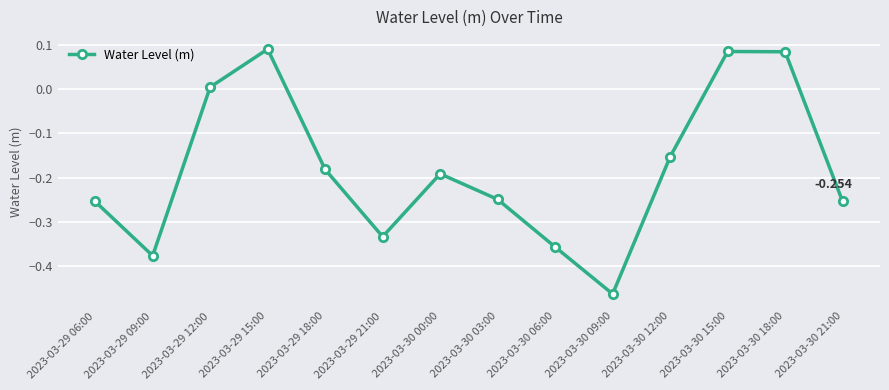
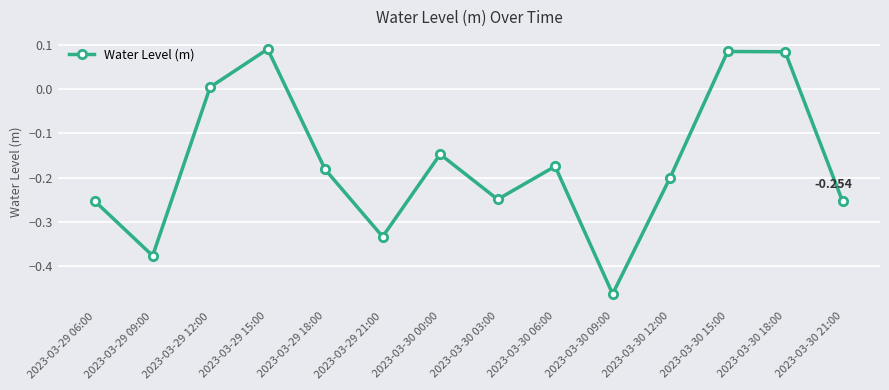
  {
    "2023-03-29 06:00": -0.25,
    "2023-03-29 09:00": -0.38,
    "2023-03-29 12:00": 0.00,
    "2023-03-29 15:00": 0.09,
    "2023-03-29 18:00": -0.18,
    "2023-03-29 21:00": -0.33,
-   "2023-03-30 00:00": -0.19,
+   "2023-03-30 00:00": -0.15,
    "2023-03-30 03:00": -0.25,
-   "2023-03-30 06:00": -0.36,
+   "2023-03-30 06:00": -0.17,
    "2023-03-30 09:00": -0.46,
-   "2023-03-30 12:00": -0.15,
+   "2023-03-30 12:00": -0.20,
    "2023-03-30 15:00": 0.08,
    "2023-03-30 18:00": 0.08
  }
